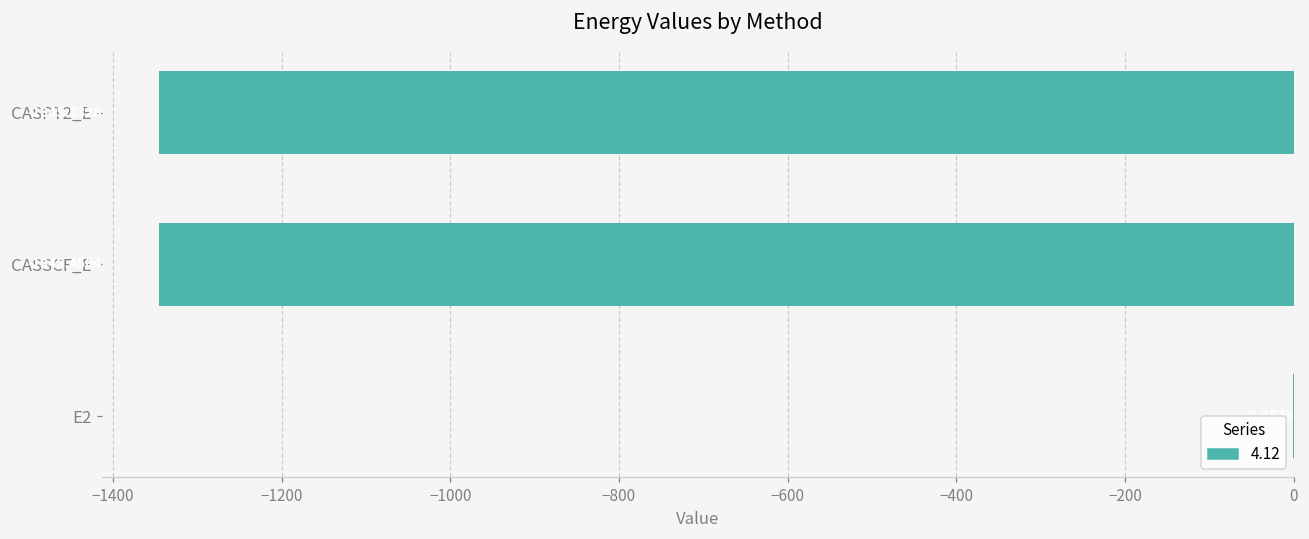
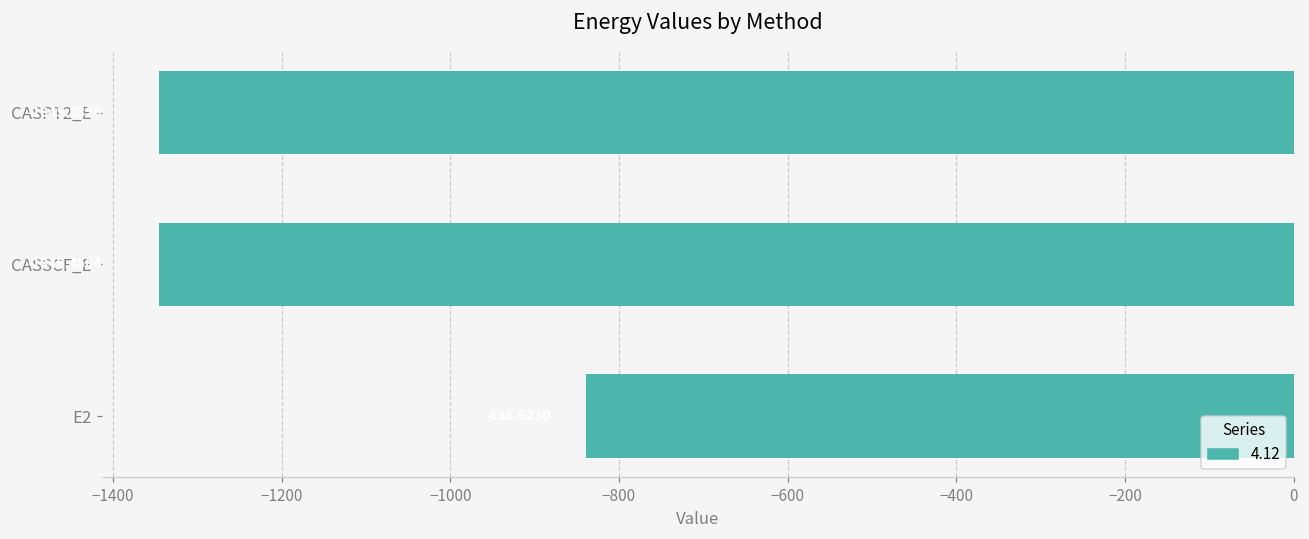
  {
    "CASPT2_E": -1350,
    "CASSCF_E": -1350,
-   "E2": 0
+   "E2": -840
  }
